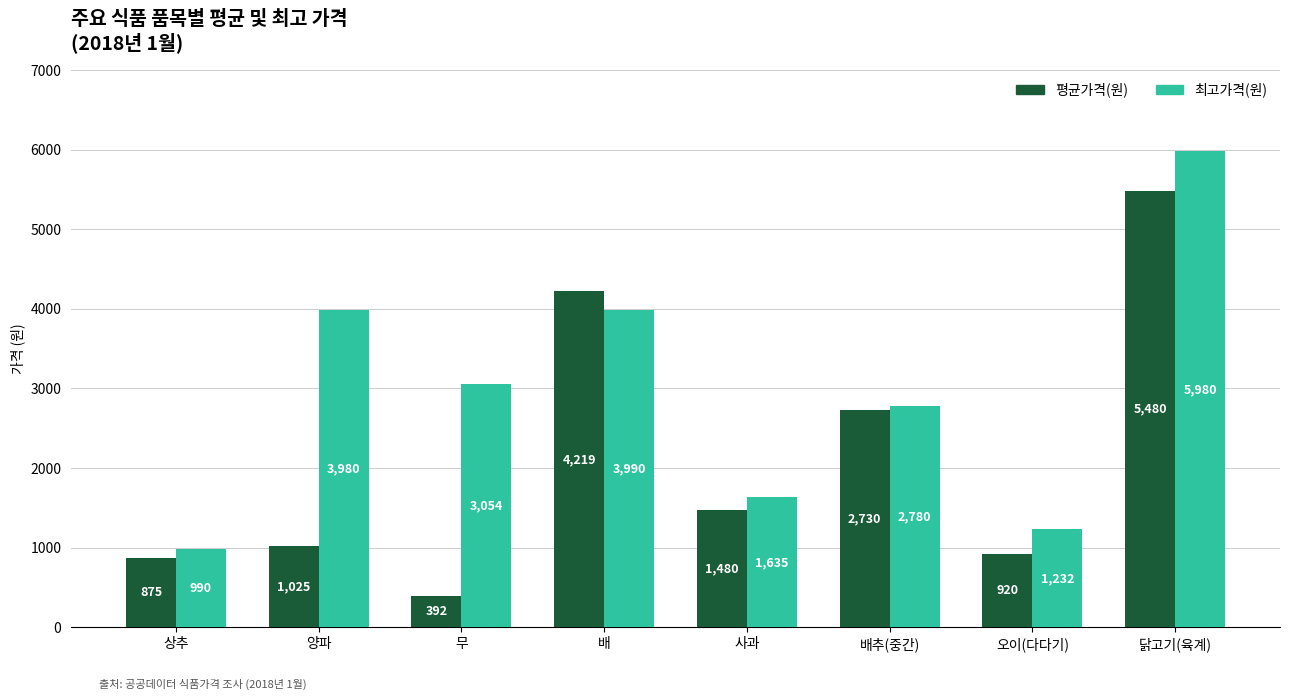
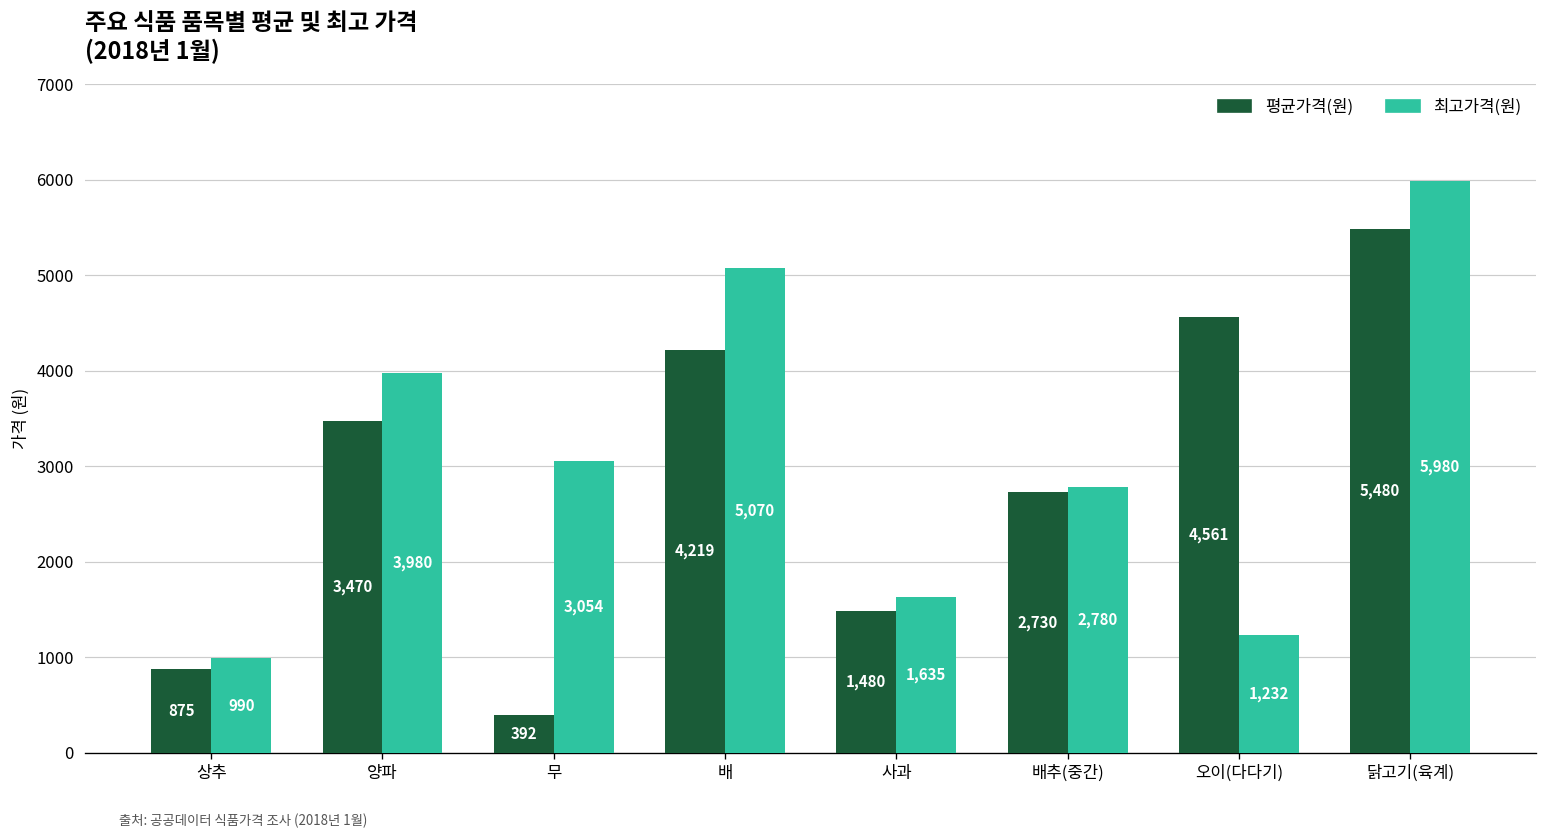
  {
    "평균가격(원)": {
      "상추": "875",
-     "양파": "1,025",
+     "양파": "3,470",
      "무": "392",
      "배": "4,219",
      "사과": "1,480",
      "배추(중간)": "2,730",
-     "오이(다다기)": "920",
+     "오이(다다기)": "4,561",
      "닭고기(육계)": "5,480"
    },
    "최고가격(원)": {
      "상추": "990",
      "양파": "3,980",
      "무": "3,054",
-     "배": "3,990",
+     "배": "5,070",
      "사과": "1,635",
      "배추(중간)": "2,780",
      "오이(다다기)": "1,232",
      "닭고기(육계)": "5,980"
    }
  }
